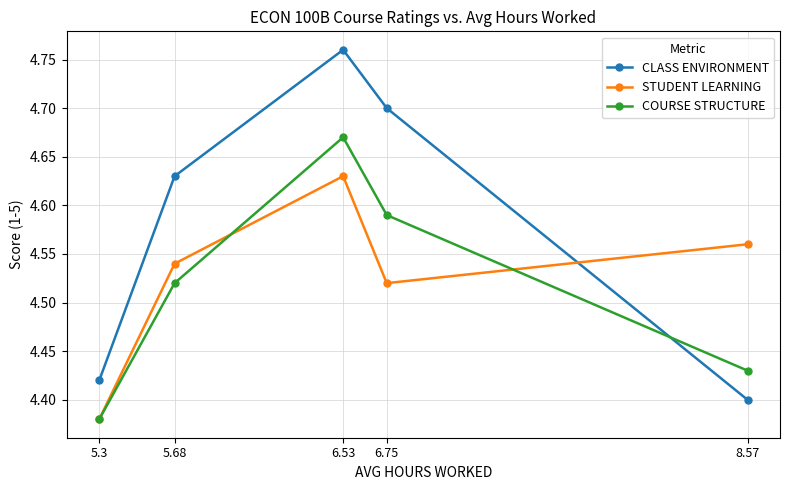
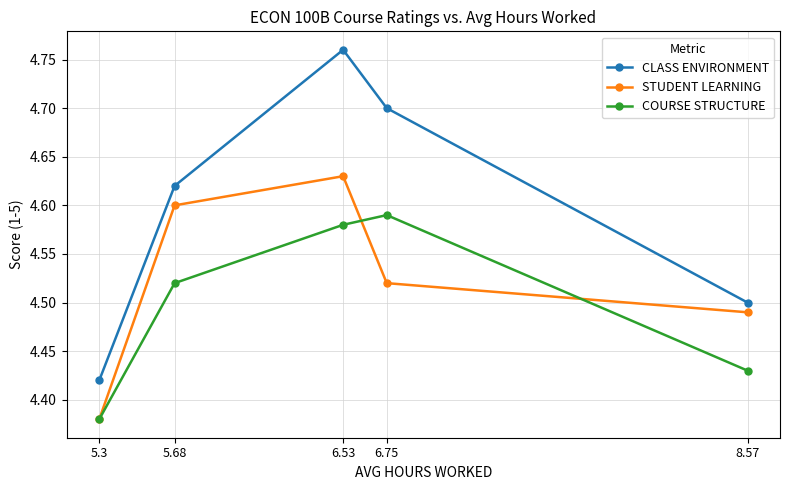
  {
    "CLASS ENVIRONMENT": {
      "5.3": 4.42,
-     "5.68": 4.63,
+     "5.68": 4.62,
      "6.53": 4.76,
      "6.75": 4.70,
-     "8.57": 4.4
+     "8.57": 4.5
    },
    "STUDENT LEARNING": {
-     "5.68": 4.54,
+     "5.68": 4.60,
      "6.53": 4.63,
      "6.75": 4.52,
-     "8.57": 4.56
+     "8.57": 4.49
    },
    "COURSE STRUCTURE": {
      "5.68": 4.52,
-     "6.53": 4.67,
+     "6.53": 4.58,
      "6.75": 4.59,
      "8.57": 4.43
    }
  }
